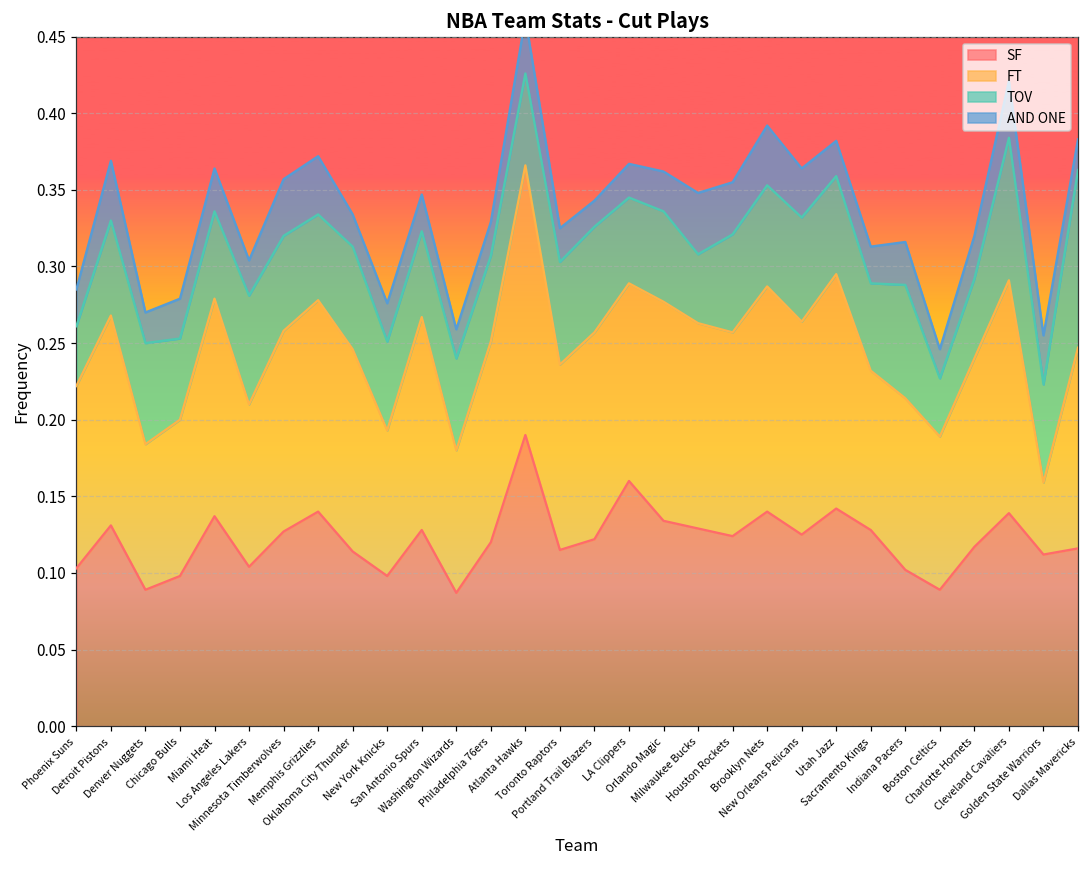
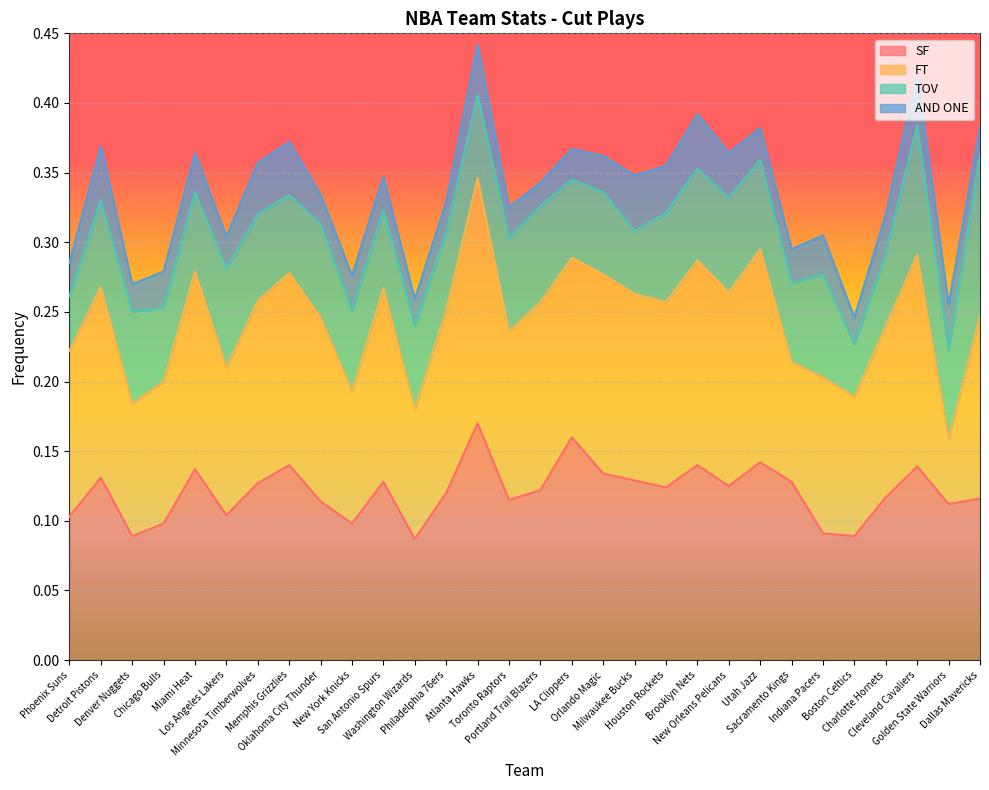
  {
    "SF": {
      "Phoenix Suns": 0.103,
      "Detroit Pistons": 0.131,
      "Denver Nuggets": 0.089,
      "Chicago Bulls": 0.098,
      "Miami Heat": 0.137,
      "Los Angeles Lakers": 0.104,
      "Minnesota Timberwolves": 0.127,
      "Memphis Grizzlies": 0.140,
      "Oklahoma City Thunder": 0.114,
      "New York Knicks": 0.098,
      "San Antonio Spurs": 0.128,
      "Washington Wizards": 0.087,
      "Philadelphia 76ers": 0.120,
-     "Atlanta Hawks": 0.19,
+     "Atlanta Hawks": 0.17,
      "Toronto Raptors": 0.115,
      "Portland Trail Blazers": 0.122,
      "LA Clippers": 0.160,
      "Orlando Magic": 0.134,
      "Milwaukee Bucks": 0.129,
      "Houston Rockets": 0.124,
      "Brooklyn Nets": 0.140,
      "New Orleans Pelicans": 0.125,
      "Utah Jazz": 0.142,
      "Sacramento Kings": 0.128,
-     "Indiana Pacers": 0.102,
+     "Indiana Pacers": 0.091,
      "Boston Celtics": 0.089,
      "Charlotte Hornets": 0.117,
      "Cleveland Cavaliers": 0.139,
      "Golden State Warriors": 0.112,
      "Dallas Mavericks": 0.116
    },
    "FT": {
      "Phoenix Suns": 0.119,
      "Detroit Pistons": 0.137,
      "Denver Nuggets": 0.095,
      "Chicago Bulls": 0.102,
      "Miami Heat": 0.142,
      "Los Angeles Lakers": 0.106,
      "Minnesota Timberwolves": 0.131,
      "Memphis Grizzlies": 0.138,
      "Oklahoma City Thunder": 0.132,
      "New York Knicks": 0.095,
      "San Antonio Spurs": 0.139,
      "Washington Wizards": 0.093,
      "Philadelphia 76ers": 0.131,
      "Atlanta Hawks": 0.176,
      "Toronto Raptors": 0.121,
      "Portland Trail Blazers": 0.135,
      "LA Clippers": 0.129,
      "Orlando Magic": 0.143,
      "Milwaukee Bucks": 0.134,
      "Houston Rockets": 0.133,
      "Brooklyn Nets": 0.147,
      "New Orleans Pelicans": 0.139,
      "Utah Jazz": 0.153,
-     "Sacramento Kings": 0.104,
+     "Sacramento Kings": 0.086,
      "Indiana Pacers": 0.112,
      "Boston Celtics": 0.100,
      "Charlotte Hornets": 0.123,
      "Cleveland Cavaliers": 0.152,
      "Golden State Warriors": 0.047,
      "Dallas Mavericks": 0.131
    }
  }
